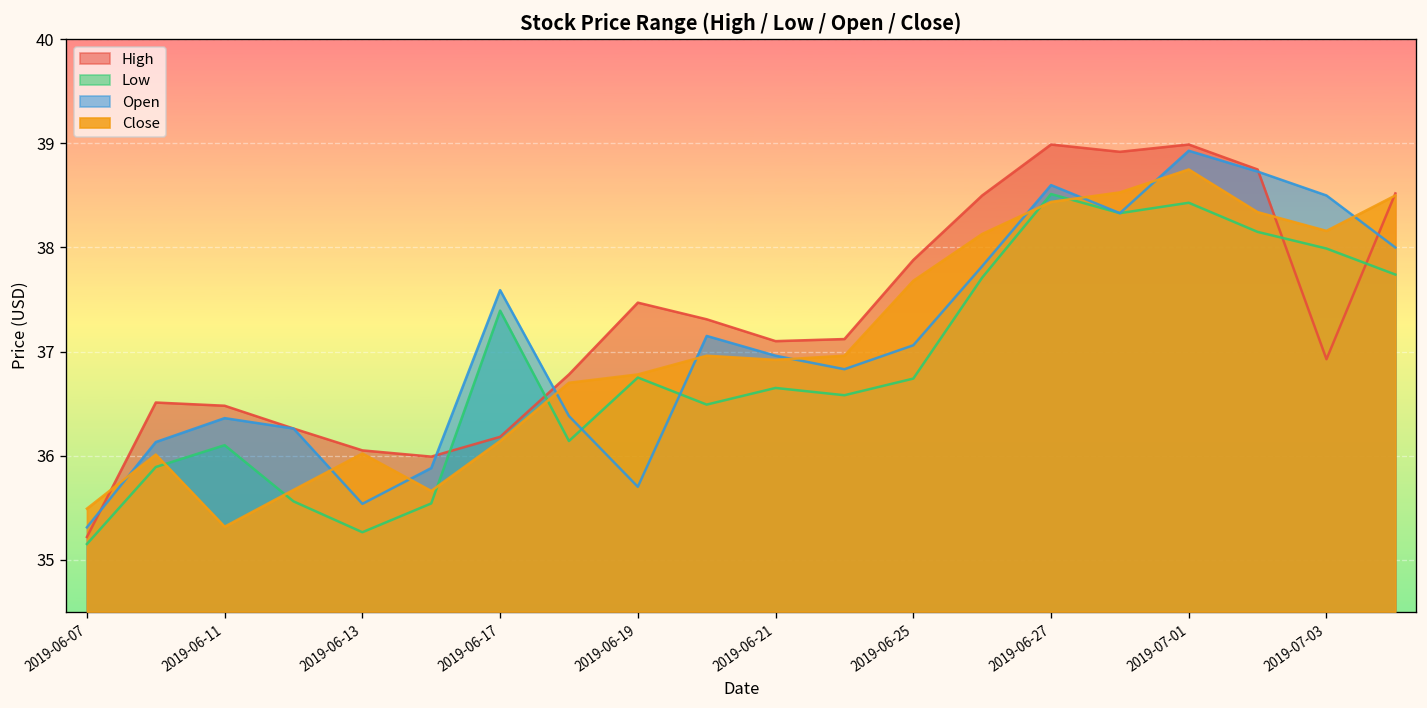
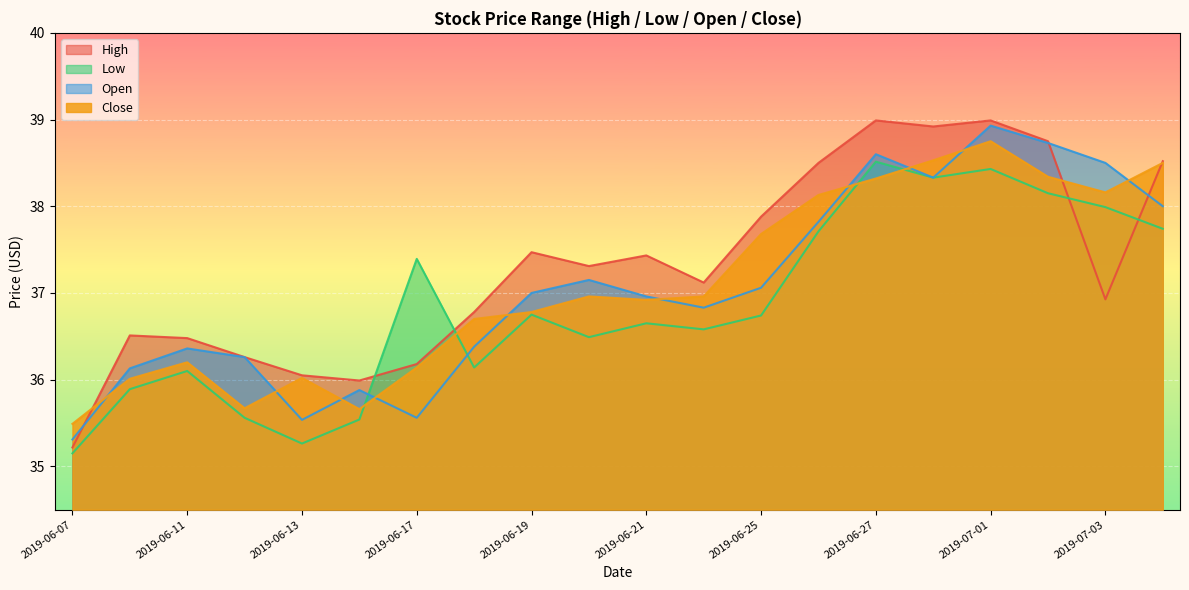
  {
    "High": {
      "2019-06-07": 35.2,
      "2019-06-11": 36.5,
      "2019-06-13": 36.0,
      "2019-06-17": 36.2,
      "2019-06-19": 37.5,
-     "2019-06-21": 37.1,
+     "2019-06-21": 37.4,
      "2019-06-25": 37.9,
      "2019-06-27": 39.0,
      "2019-07-01": 39.0,
      "2019-07-03": 36.9
    },
    "Low": {
      "2019-06-07": 35.2,
      "2019-06-11": 36.1,
      "2019-06-13": 35.3,
      "2019-06-17": 37.4,
      "2019-06-19": 36.8,
      "2019-06-21": 36.7,
      "2019-06-25": 36.7,
      "2019-06-27": 38.5,
      "2019-07-01": 38.4,
      "2019-07-03": 38.0
    },
    "Open": {
      "2019-06-07": 35.3,
      "2019-06-11": 36.4,
      "2019-06-13": 35.5,
-     "2019-06-17": 37.6,
-     "2019-06-19": 35.7,
+     "2019-06-17": 35.6,
+     "2019-06-19": 37.0,
      "2019-06-21": 37.0,
      "2019-06-25": 37.1,
      "2019-06-27": 38.6,
      "2019-07-01": 38.9,
      "2019-07-03": 38.5
    },
    "Close": {
      "2019-06-07": 35.5,
-     "2019-06-11": 35.3,
+     "2019-06-11": 36.2,
      "2019-06-13": 36.0,
      "2019-06-17": 36.1,
      "2019-06-19": 36.8,
      "2019-06-21": 36.9,
      "2019-06-25": 37.7,
-     "2019-06-27": 38.4,
+     "2019-06-27": 38.3,
      "2019-07-01": 38.8,
      "2019-07-03": 38.2
    }
  }
